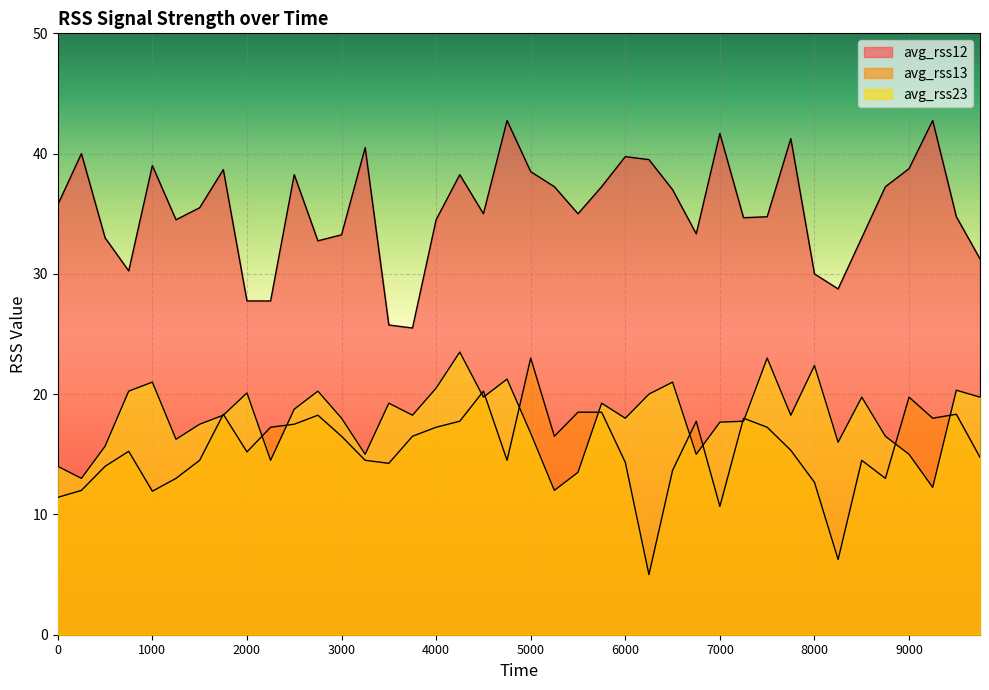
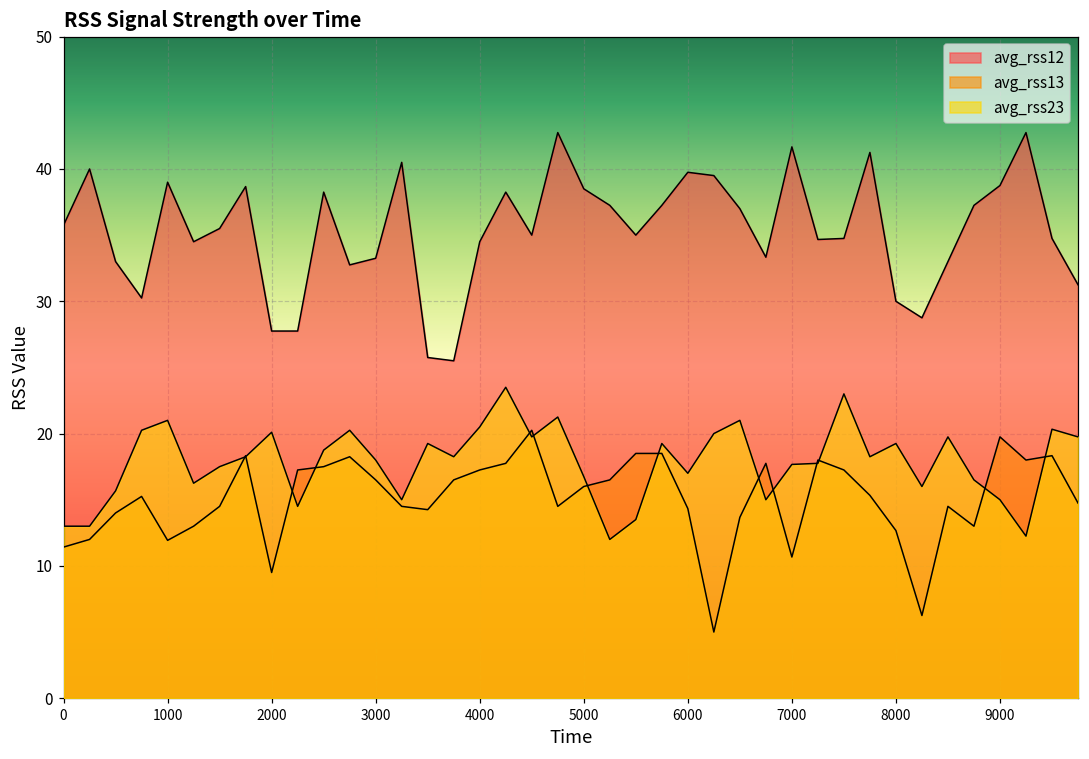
  {
    "avg_rss12": {
      "0": 35.8,
      "1000": 39.0,
      "2000": 27.8,
      "3000": 33.3,
      "4000": 34.5,
      "5000": 38.5,
      "6000": 39.8,
      "7000": 41.7,
      "8000": 30.0,
      "9000": 38.8
    },
    "avg_rss13": {
      "0": 11.4,
      "1000": 11.9,
-     "2000": 15.2,
+     "2000": 9.5,
      "3000": 16.5,
      "4000": 17.3,
-     "5000": 23,
+     "5000": 16,
      "6000": 14.3,
      "7000": 10.7,
      "8000": 12.7,
      "9000": 19.8
    },
    "avg_rss23": {
-     "0": 14,
+     "0": 13,
      "1000": 21.0,
      "2000": 20.1,
      "3000": 18.0,
      "4000": 20.5,
      "5000": 16.8,
-     "6000": 18,
+     "6000": 17,
      "7000": 17.7,
-     "8000": 22.4,
+     "8000": 19.3,
      "9000": 15.0
    }
  }
